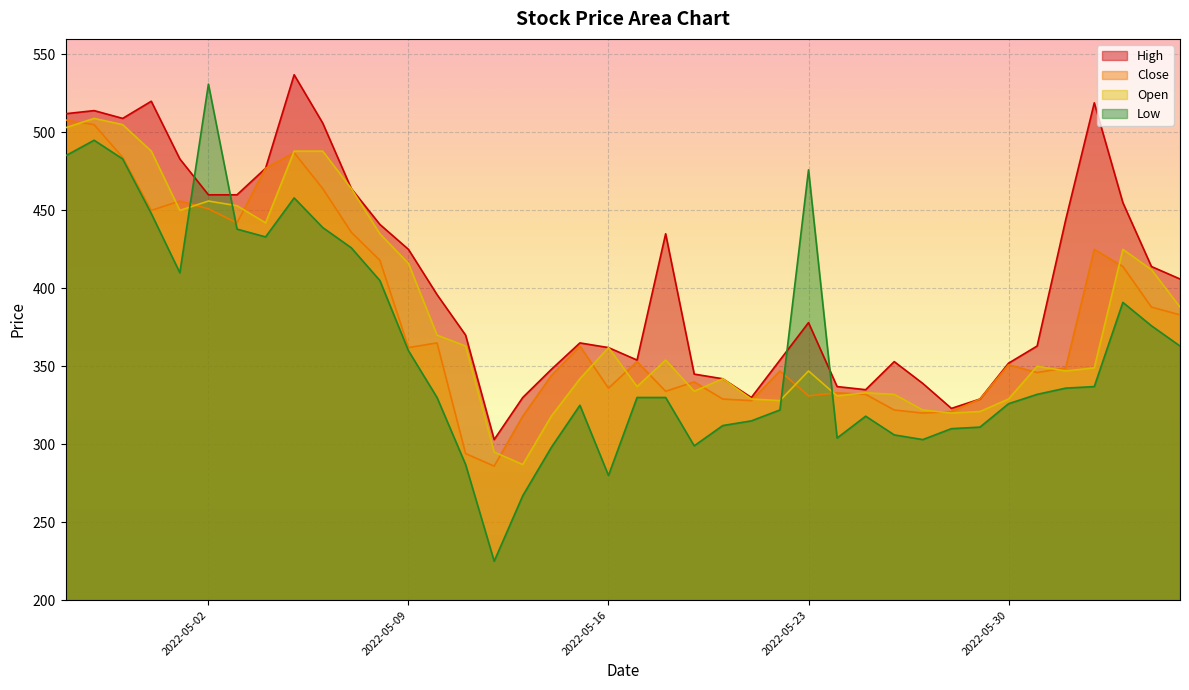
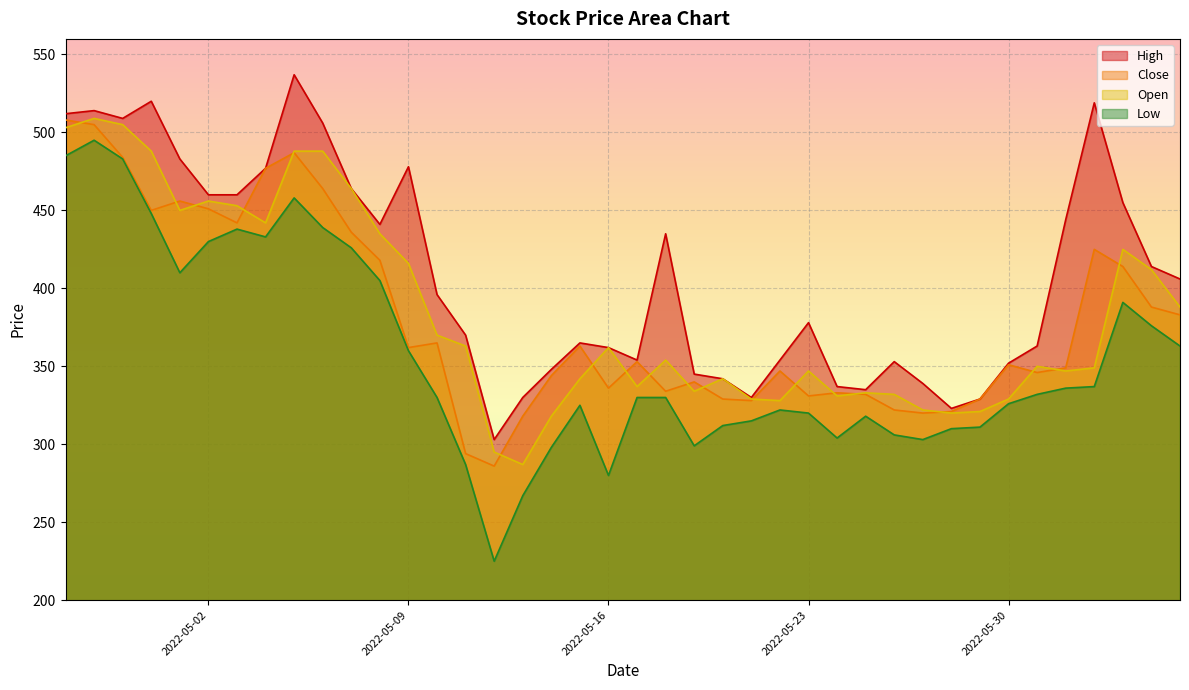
  {
    "High": {
      "2022-05-02": 460,
-     "2022-05-09": 425,
+     "2022-05-09": 478,
      "2022-05-23": 378
    },
    "Low": {
-     "2022-05-02": 531,
+     "2022-05-02": 430,
      "2022-05-09": 360,
      "2022-05-16": 280,
-     "2022-05-23": 476,
+     "2022-05-23": 320,
      "2022-05-30": 326
    }
  }
